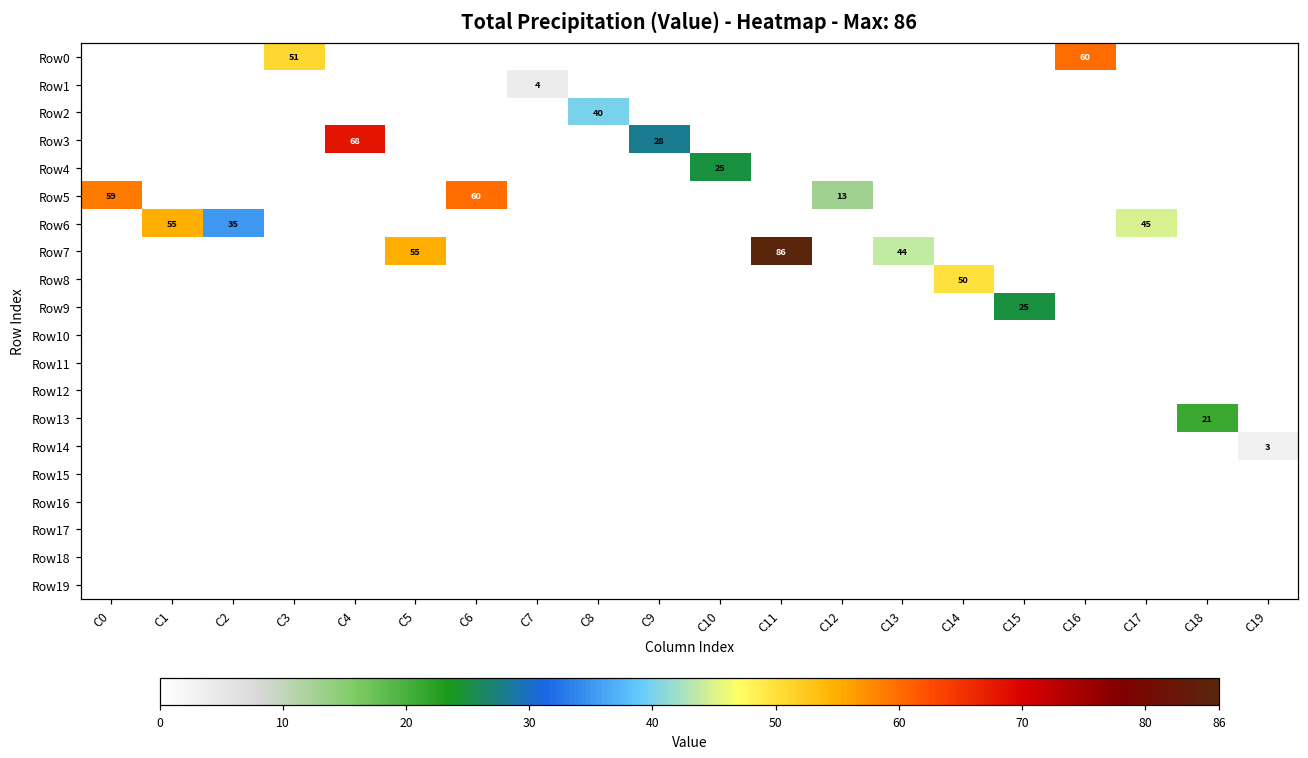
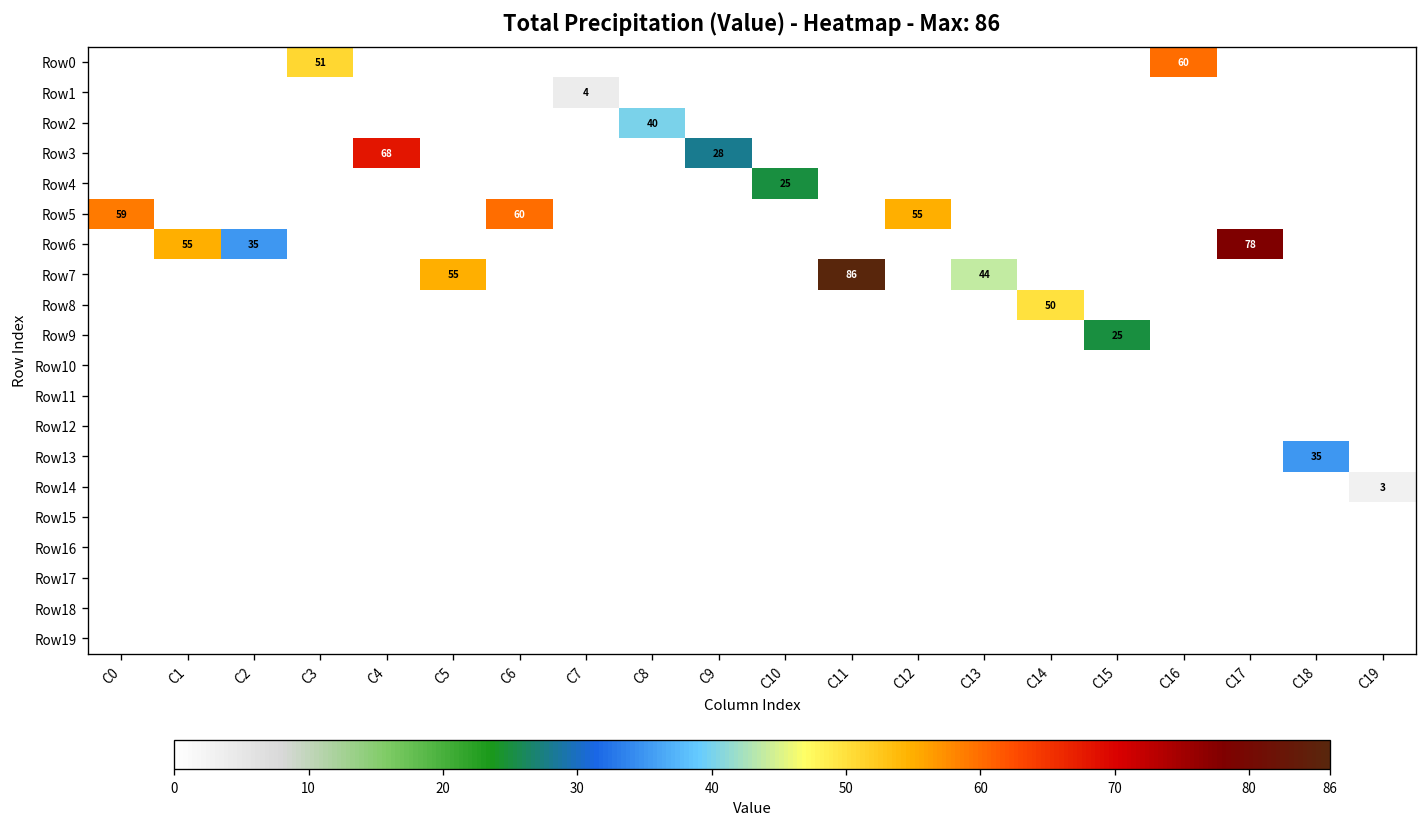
  {
    "Row0": {
      "C3": 51,
      "C16": 60
    },
    "Row1": {
      "C7": 4
    },
    "Row2": {
      "C8": 40
    },
    "Row3": {
      "C4": 68,
      "C9": 28
    },
    "Row4": {
      "C10": 25
    },
    "Row5": {
      "C0": 59,
      "C6": 60,
-     "C12": 13
+     "C12": 55
    },
    "Row6": {
      "C1": 55,
      "C2": 35,
-     "C17": 45
+     "C17": 78
    },
    "Row7": {
      "C5": 55,
      "C11": 86,
      "C13": 44
    },
    "Row8": {
      "C14": 50
    },
    "Row9": {
      "C15": 25
    },
    "Row13": {
-     "C18": 21
+     "C18": 35
    },
    "Row14": {
      "C19": 3
    }
  }
